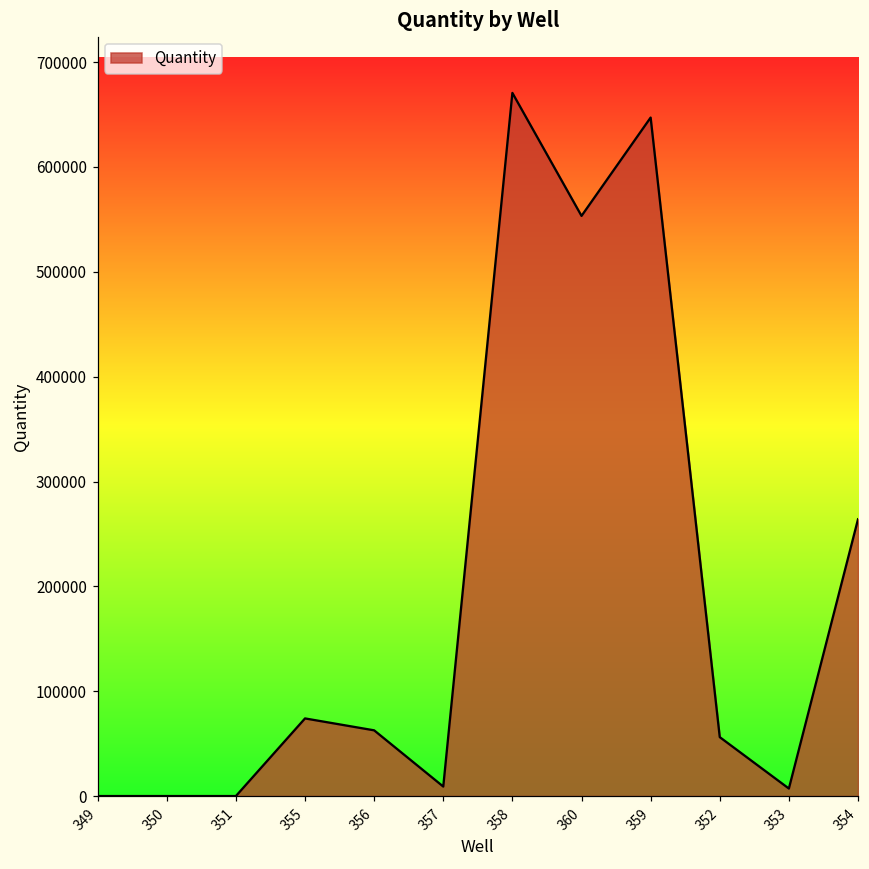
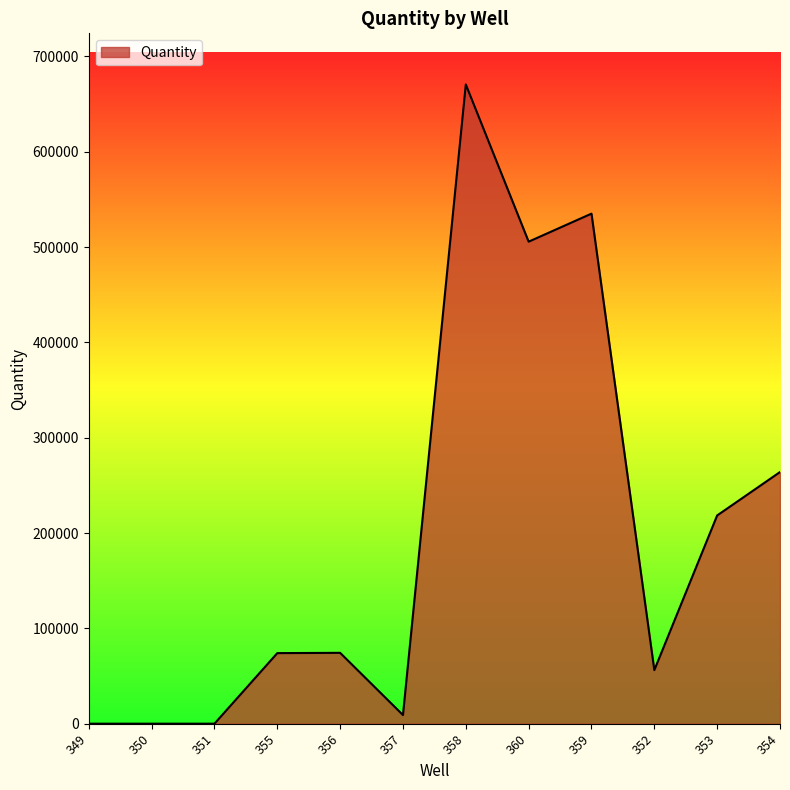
  {
    "349": 0,
    "350": 0,
    "351": 0,
    "355": 70000,
-   "356": 60000,
+   "356": 70000,
    "357": 10000,
    "358": 670000,
-   "360": 550000,
-   "359": 650000,
+   "360": 510000,
+   "359": 540000,
    "352": 60000,
-   "353": 10000,
+   "353": 220000,
    "354": 260000
  }
